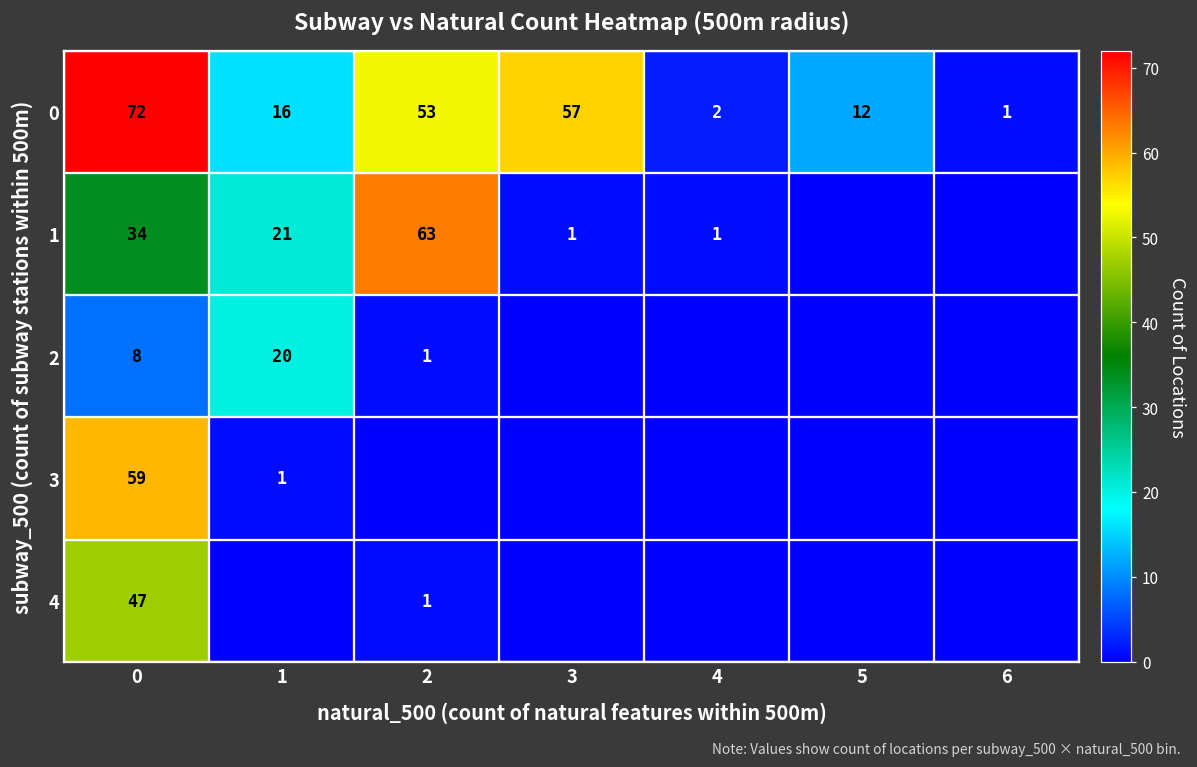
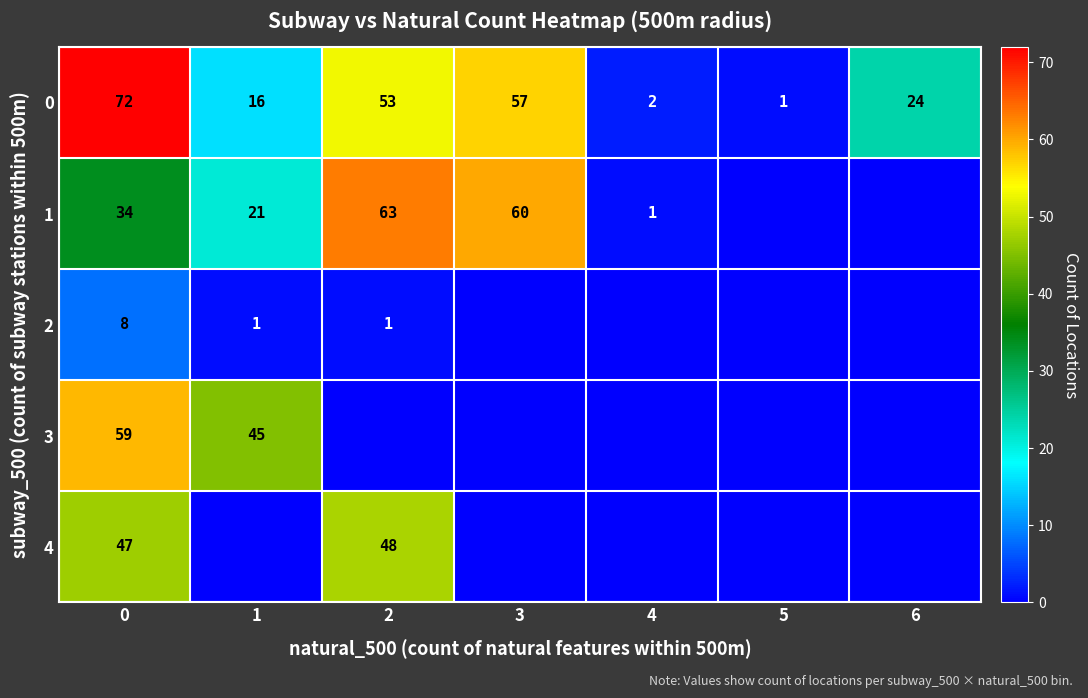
  {
    "0": {
      "0": 72,
      "1": 16,
      "2": 53,
      "3": 57,
      "4": 2,
-     "5": 12,
-     "6": 1
+     "5": 1,
+     "6": 24
    },
    "1": {
      "0": 34,
      "1": 21,
      "2": 63,
-     "3": 1,
+     "3": 60,
      "4": 1
    },
    "2": {
      "0": 8,
-     "1": 20,
+     "1": 1,
      "2": 1
    },
    "3": {
      "0": 59,
-     "1": 1
+     "1": 45
    },
    "4": {
      "0": 47,
-     "2": 1
+     "2": 48
    }
  }
